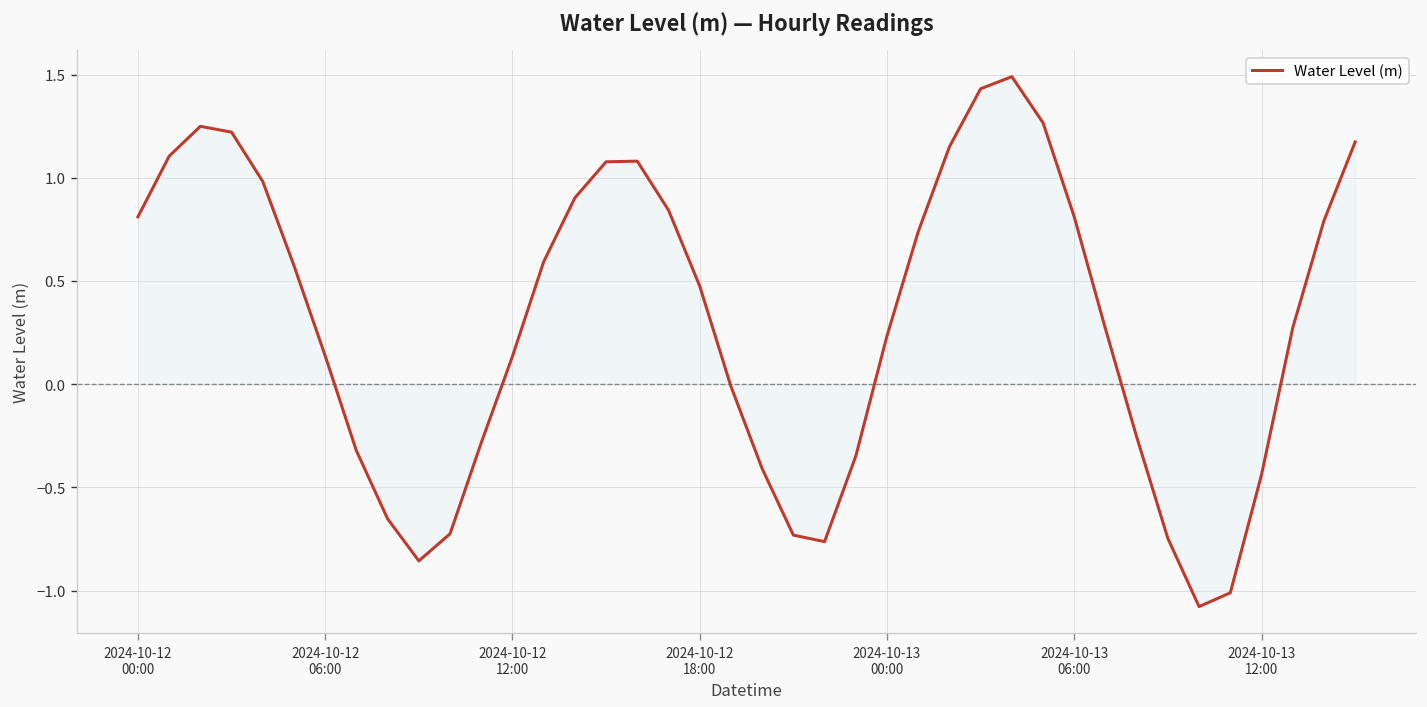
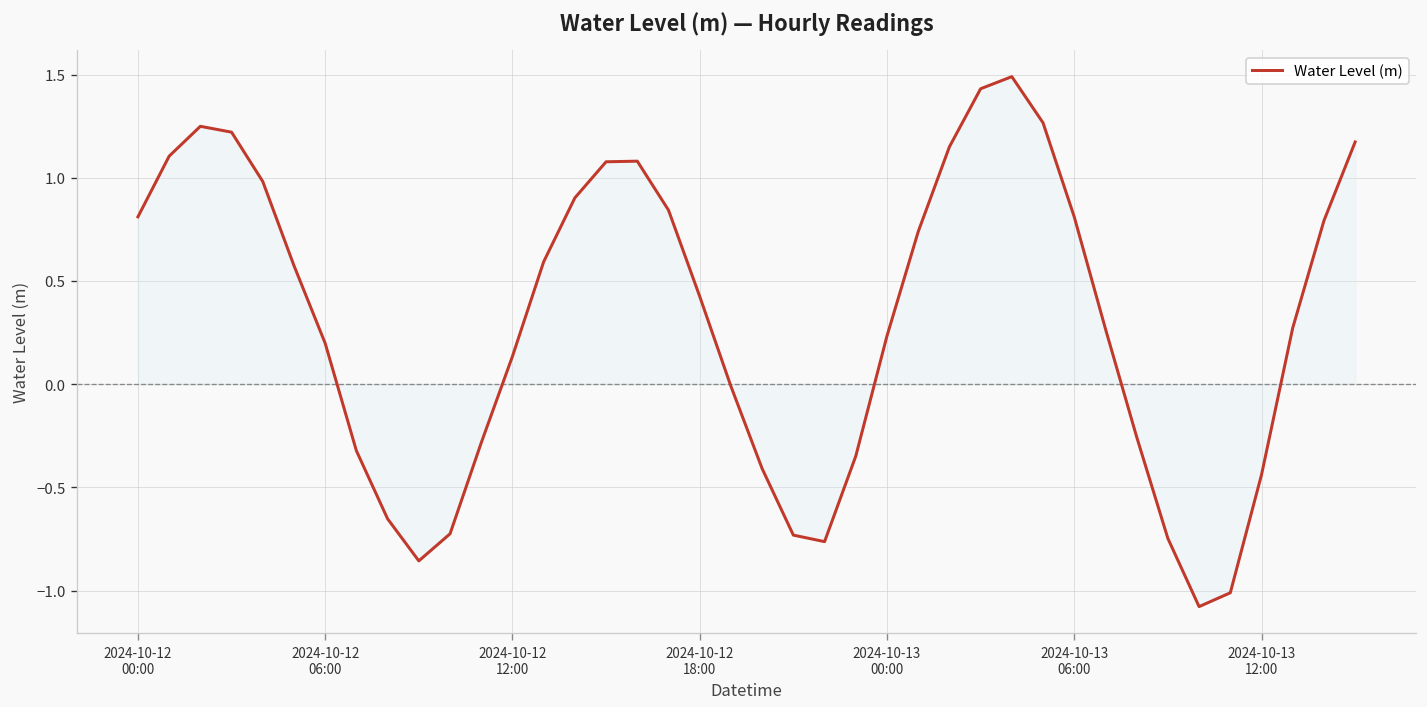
  {
    "Water Level (m)": {
-     "2024-10-12 06:00": 0.14,
-     "2024-10-12 18:00": 0.48,
+     "2024-10-12 06:00": 0.20,
+     "2024-10-12 18:00": 0.43,
      "2024-10-13 12:00": -0.44
    }
  }
